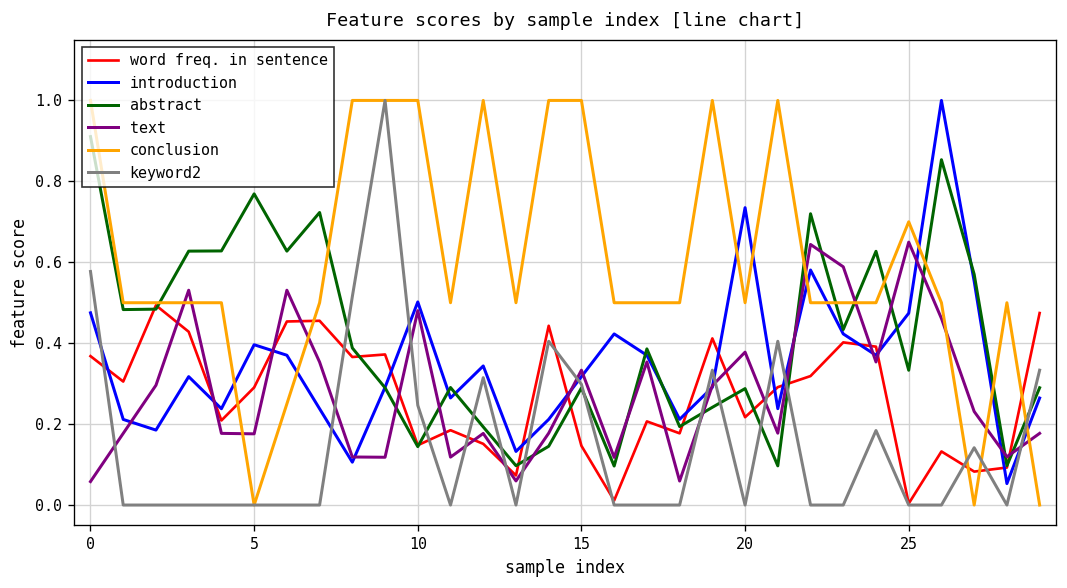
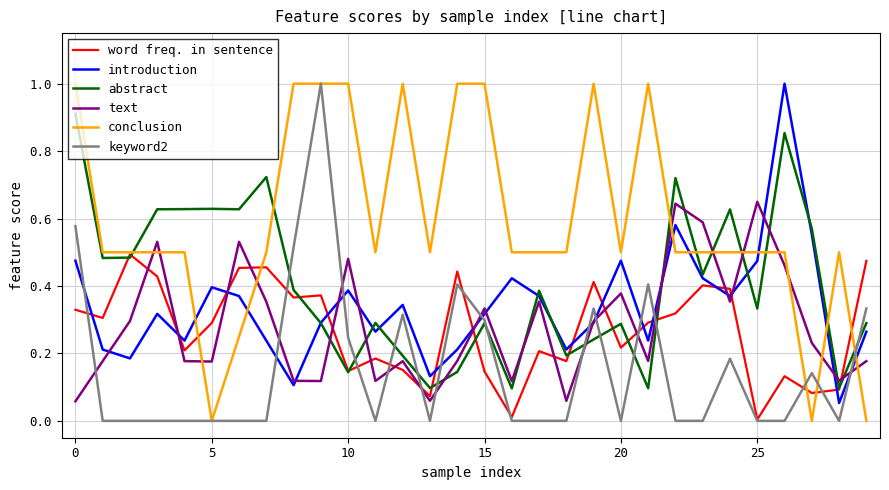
  {
    "word freq. in sentence": {
-     "0": 0.37,
+     "0": 0.33,
      "5": 0.29,
      "15": 0.15,
      "20": 0.22
    },
    "introduction": {
      "0": 0.48,
      "5": 0.40,
-     "10": 0.50,
+     "10": 0.39,
      "15": 0.32,
-     "20": 0.73,
+     "20": 0.48,
      "25": 0.47
    },
    "abstract": {
-     "5": 0.77,
+     "5": 0.63,
      "15": 0.29,
      "20": 0.29,
      "25": 0.33
    },
    "text": {
      "0": 0.06,
      "5": 0.18,
      "10": 0.48,
      "15": 0.33,
      "20": 0.38,
      "25": 0.65
    },
    "conclusion": {
      "10": 1.0,
      "15": 1.0,
      "20": 0.5,
-     "25": 0.7
+     "25": 0.5
    },
    "keyword2": {
      "0": 0.58,
      "10": 0.25,
      "15": 0.30,
      "20": 0.00
    }
  }
